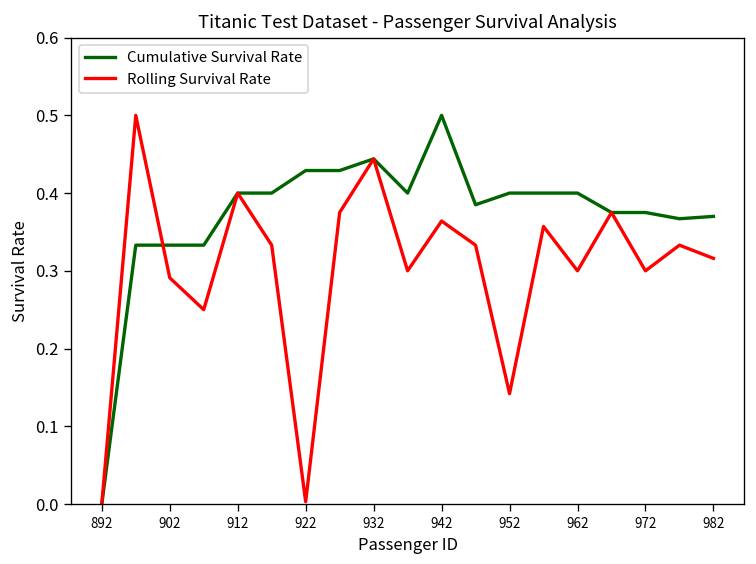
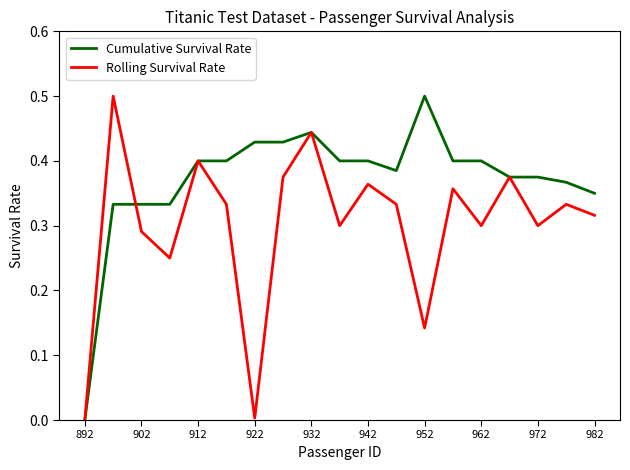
  {
    "Cumulative Survival Rate": {
      "902": 0.33,
      "922": 0.43,
-     "942": 0.5,
-     "952": 0.4,
+     "942": 0.4,
+     "952": 0.5,
      "962": 0.40,
      "972": 0.38,
-     "982": 0.37
+     "982": 0.35
    },
    "Rolling Survival Rate": {
      "902": 0.29,
      "922": 0.00,
      "942": 0.36,
      "952": 0.14,
      "962": 0.30,
      "972": 0.30,
      "982": 0.32
    }
  }
